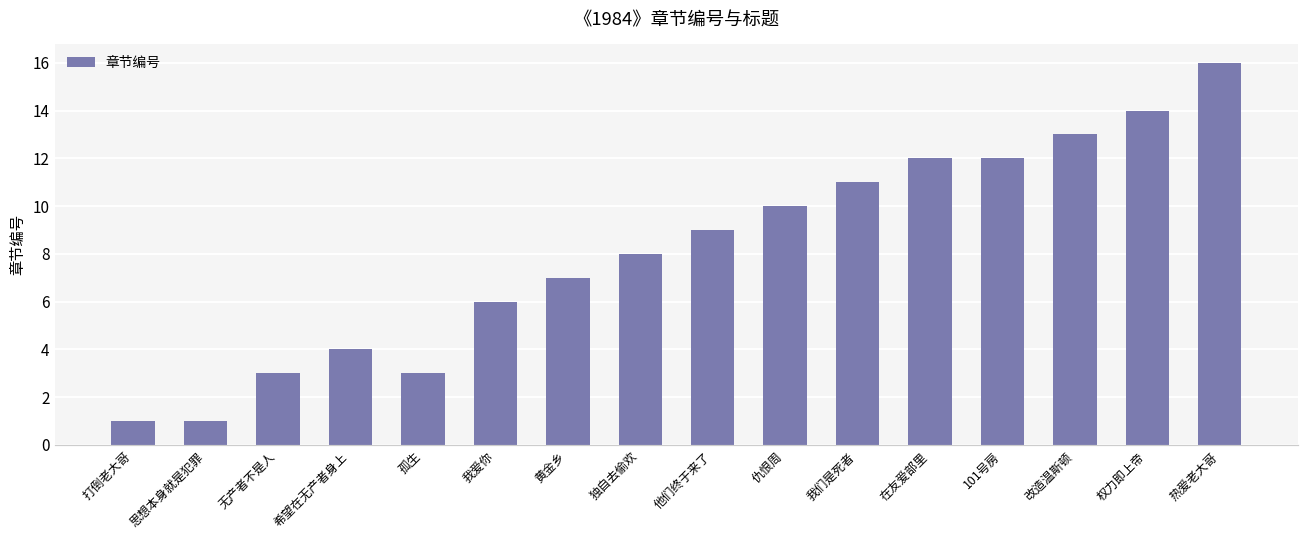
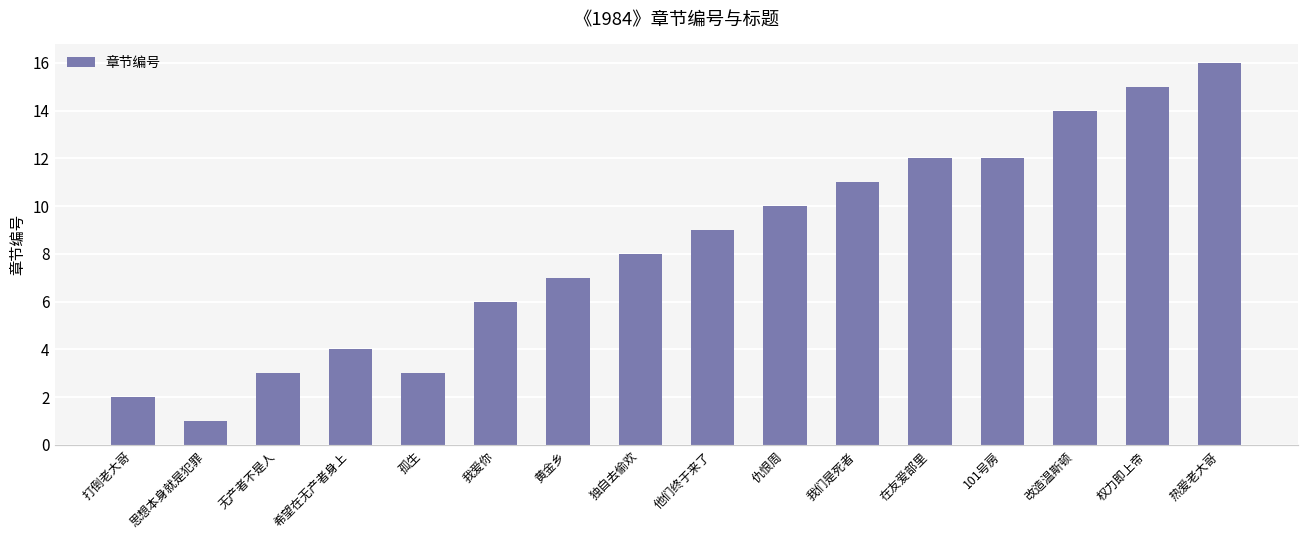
  {
-   "打倒老大哥": 1,
+   "打倒老大哥": 2,
    "思想本身就是犯罪": 1,
    "无产者不是人": 3,
    "希望在无产者身上": 4,
    "孤生": 3,
    "我爱你": 6,
    "黄金乡": 7,
    "独自去偷欢": 8,
    "他们终于来了": 9,
    "仇恨周": 10,
    "我们是死者": 11,
    "在友爱部里": 12,
    "101号房": 12,
-   "改造温斯顿": 13,
-   "权力即上帝": 14,
+   "改造温斯顿": 14,
+   "权力即上帝": 15,
    "热爱老大哥": 16
  }
